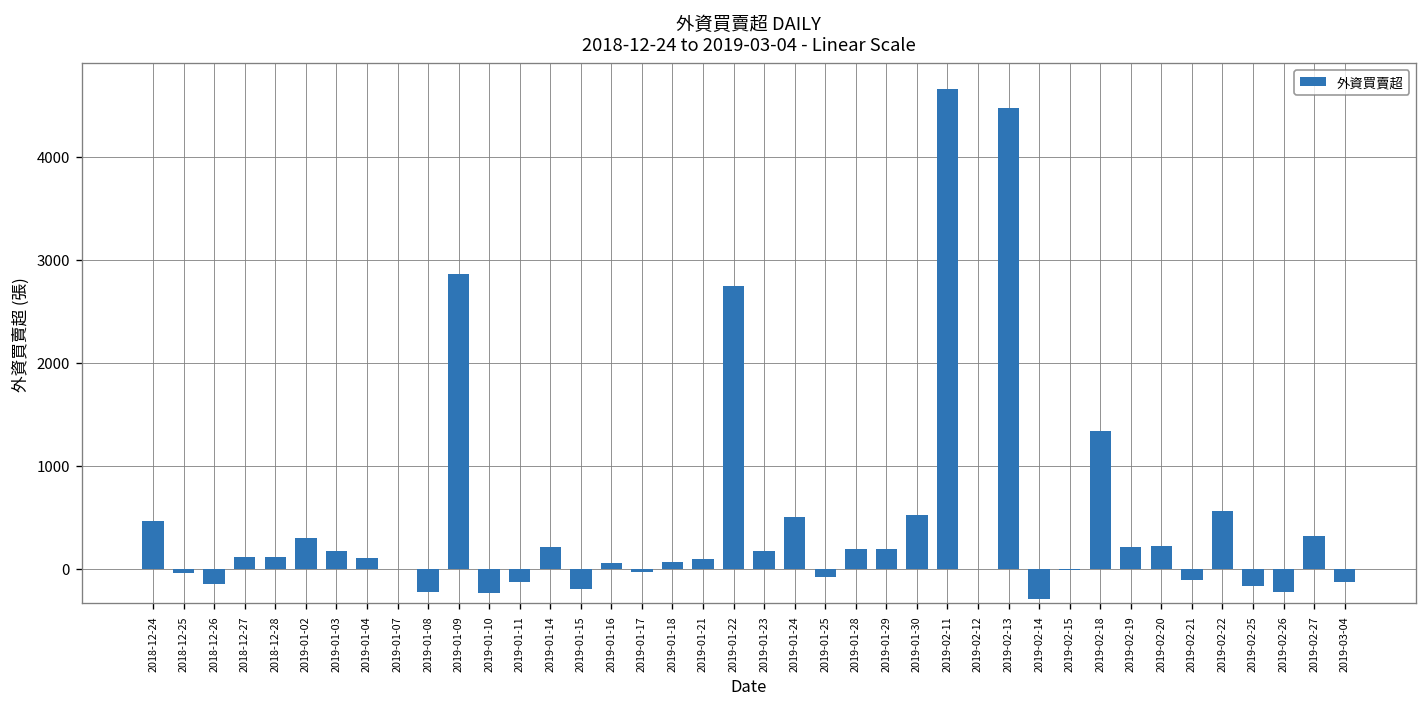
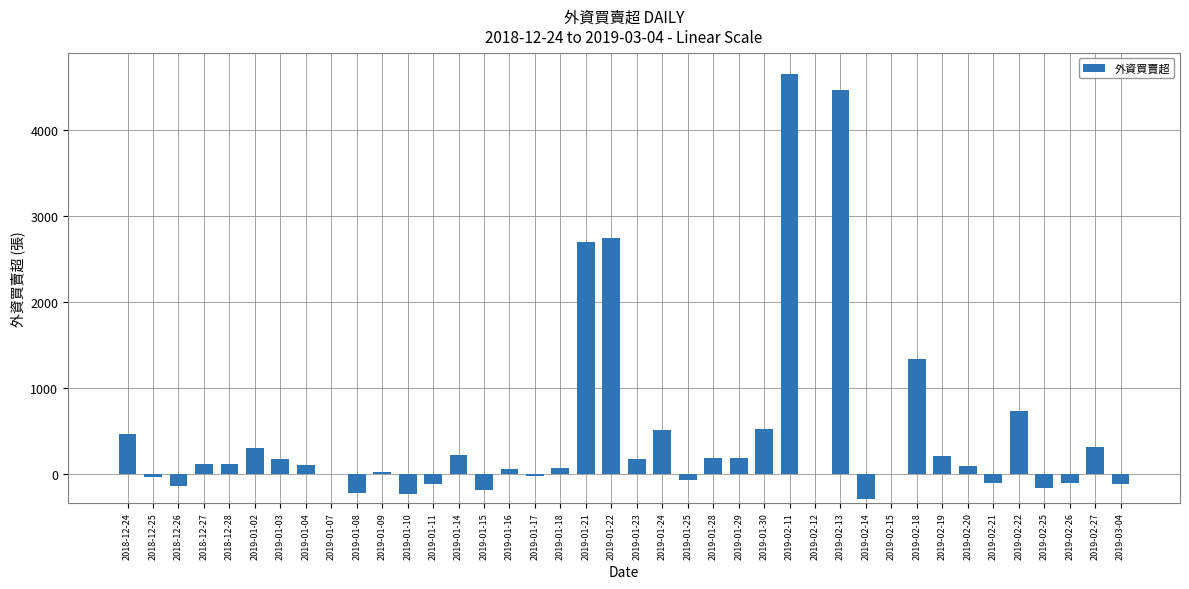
  {
    "2018-12-24": 500,
    "2018-12-25": 0,
    "2018-12-26": -100,
    "2018-12-27": 100,
    "2018-12-28": 100,
    "2019-01-02": 300,
    "2019-01-03": 200,
    "2019-01-04": 100,
    "2019-01-08": -200,
-   "2019-01-09": 2900,
+   "2019-01-09": 0,
    "2019-01-10": -200,
    "2019-01-11": -100,
    "2019-01-14": 200,
    "2019-01-15": -200,
    "2019-01-16": 100,
    "2019-01-18": 100,
-   "2019-01-21": 100,
+   "2019-01-21": 2700,
    "2019-01-22": 2700,
    "2019-01-23": 200,
    "2019-01-24": 500,
    "2019-01-25": -100,
    "2019-01-28": 200,
    "2019-01-29": 200,
    "2019-01-30": 500,
    "2019-02-11": 4700,
    "2019-02-12": 0,
    "2019-02-13": 4500,
    "2019-02-14": -300,
    "2019-02-18": 1300,
    "2019-02-19": 200,
-   "2019-02-20": 200,
+   "2019-02-20": 100,
    "2019-02-21": -100,
-   "2019-02-22": 600,
+   "2019-02-22": 700,
    "2019-02-25": -200,
-   "2019-02-26": -200,
+   "2019-02-26": -100,
    "2019-02-27": 300,
    "2019-03-04": -100
  }
